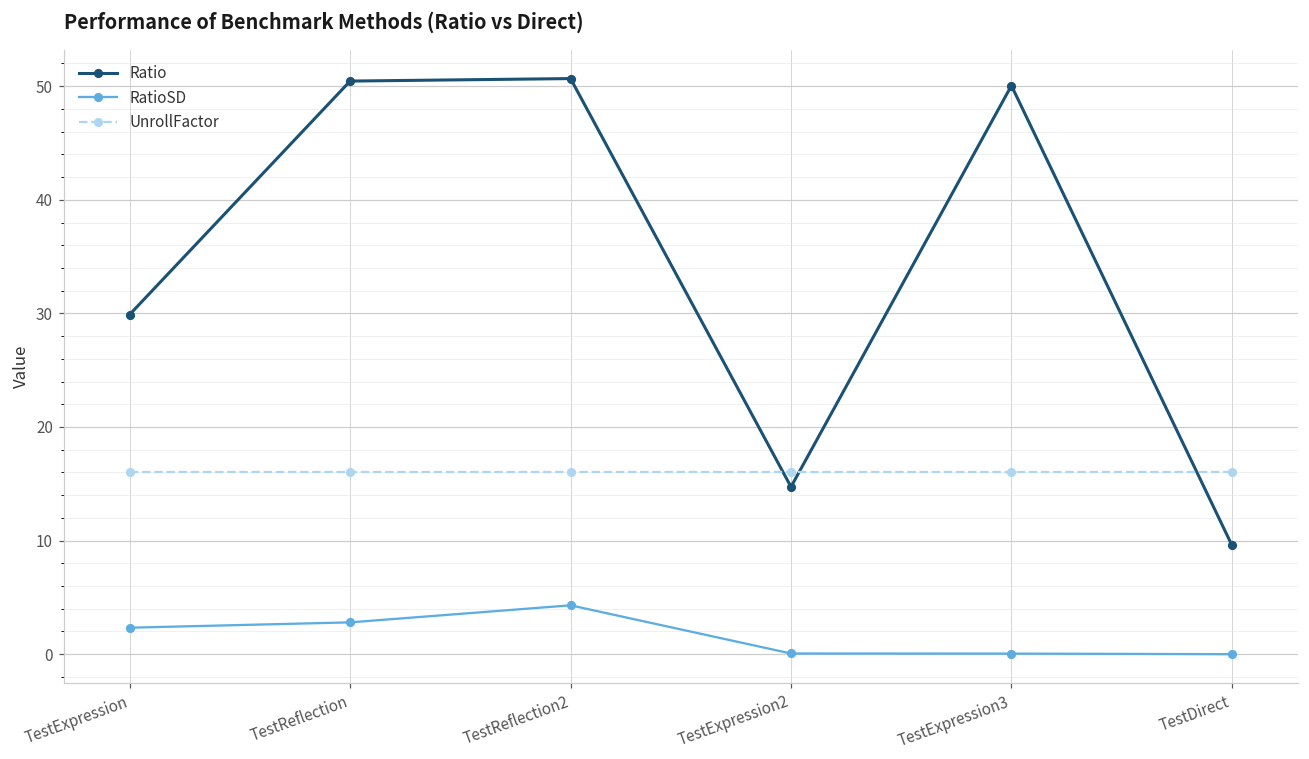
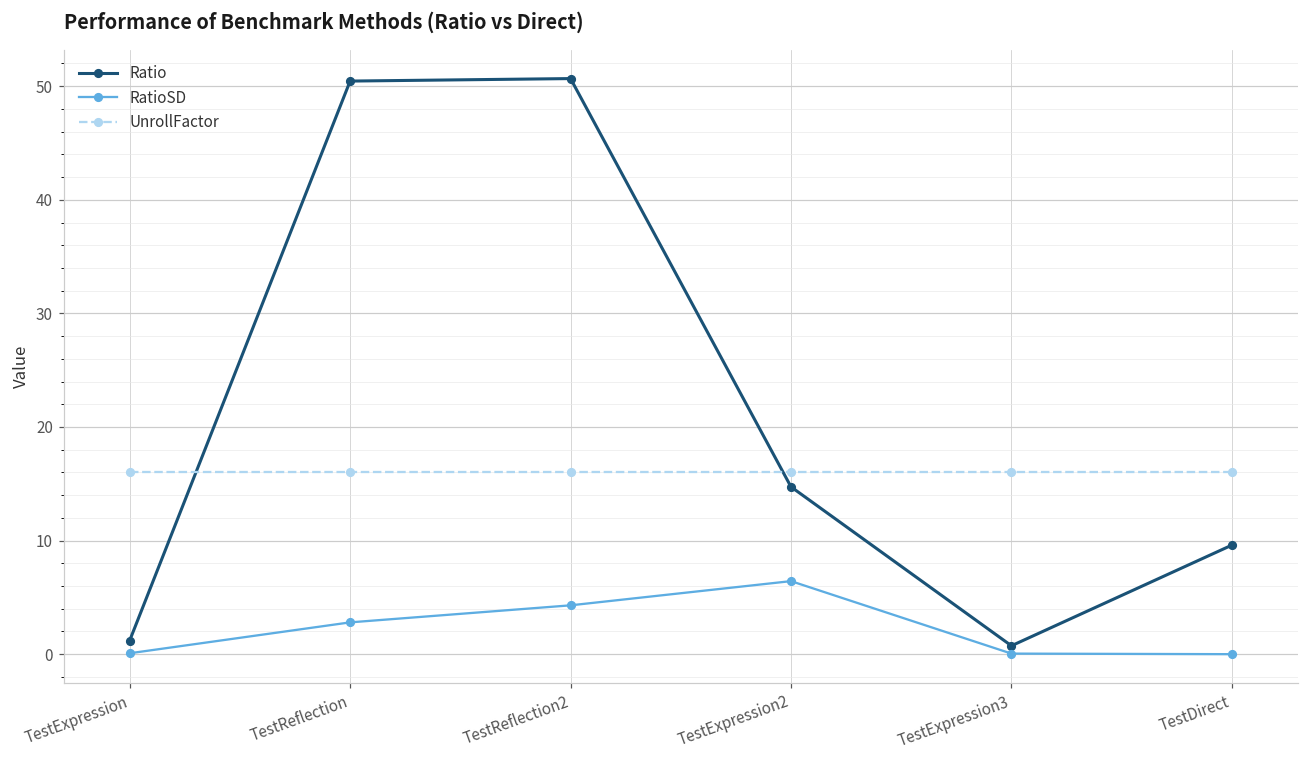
  {
    "Ratio": {
-     "TestExpression": 29.9,
+     "TestExpression": 1.2,
      "TestReflection": 50.5,
      "TestReflection2": 50.7,
      "TestExpression2": 14.7,
-     "TestExpression3": 50.1,
+     "TestExpression3": 0.7,
      "TestDirect": 9.6
    },
    "RatioSD": {
-     "TestExpression": 2.3,
+     "TestExpression": 0.1,
      "TestReflection": 2.8,
      "TestReflection2": 4.3,
-     "TestExpression2": 0.1,
+     "TestExpression2": 6.4,
      "TestExpression3": 0.1,
      "TestDirect": 0.0
    },
    "UnrollFactor": {
      "TestExpression": 16.0,
      "TestReflection": 16.0,
      "TestReflection2": 16.0,
      "TestExpression2": 16.0,
      "TestExpression3": 16.0,
      "TestDirect": 16.0
    }
  }
